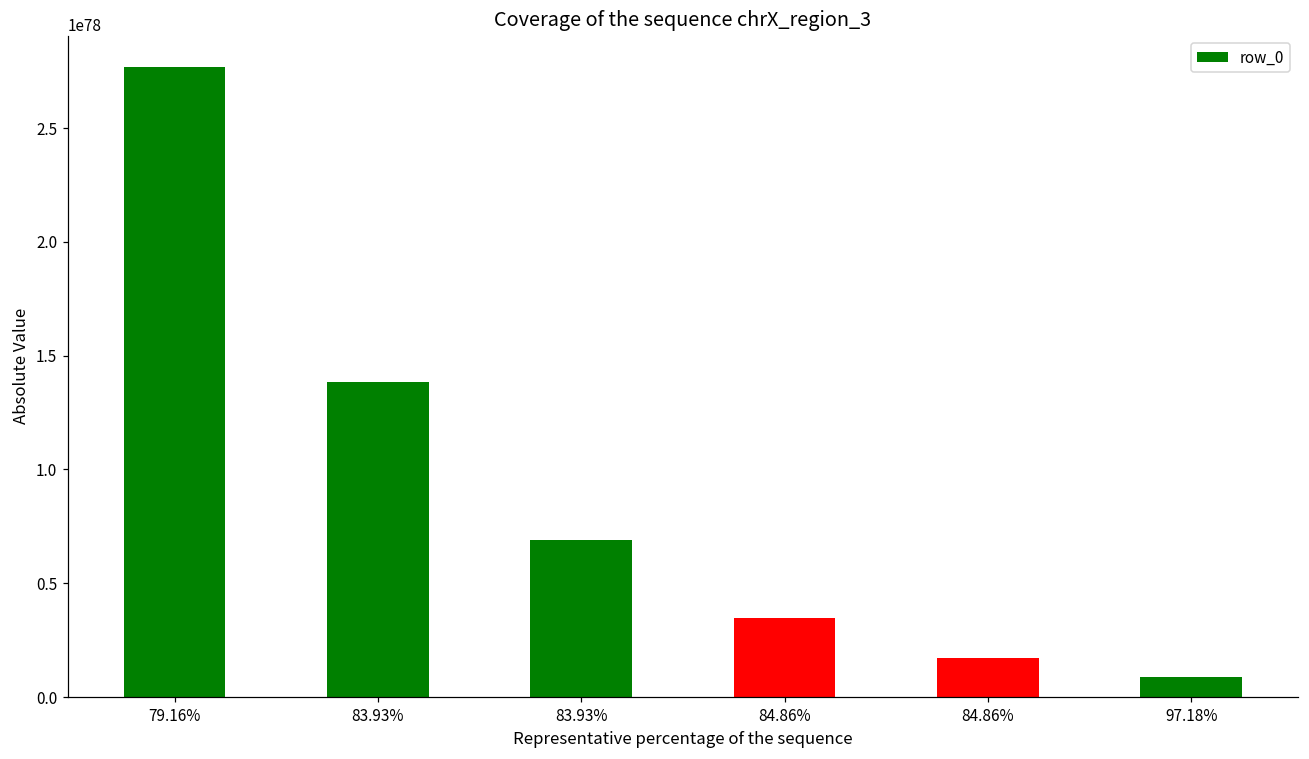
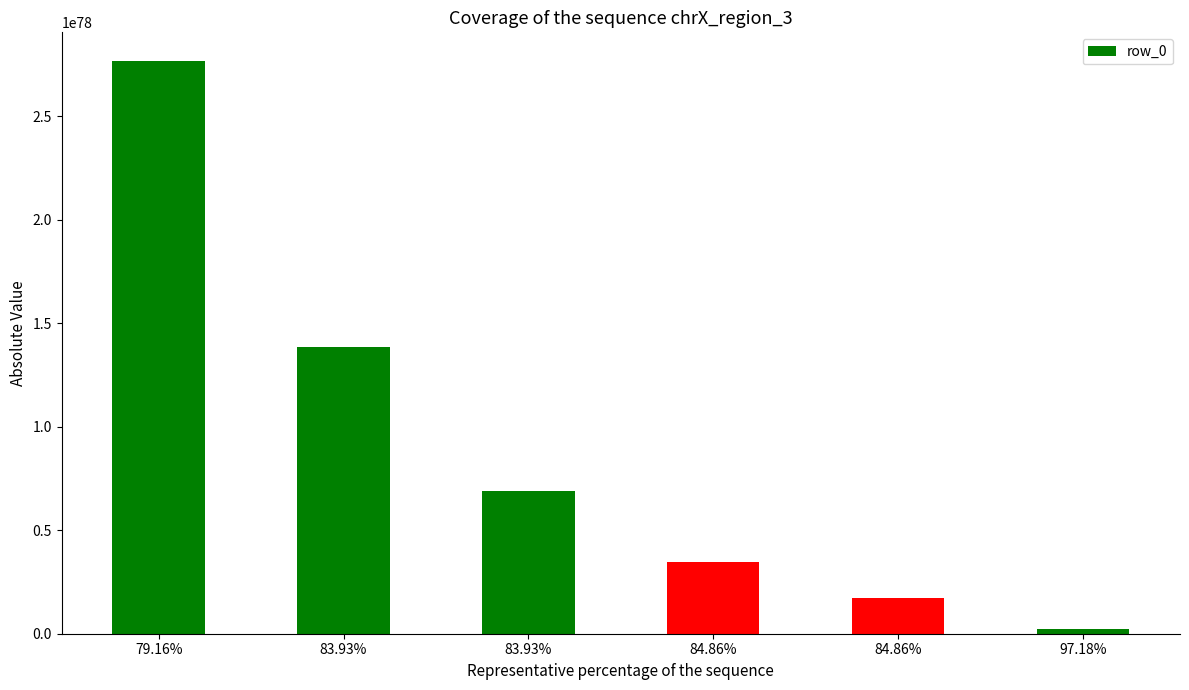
  {
    "79.16%": 2770000000000000000000000000000000000000000000000000000000000000000000000000000,
-   "97.18%": 90000000000000000000000000000000000000000000000000000000000000000000000000000
+   "97.18%": 20000000000000000000000000000000000000000000000000000000000000000000000000000
  }
